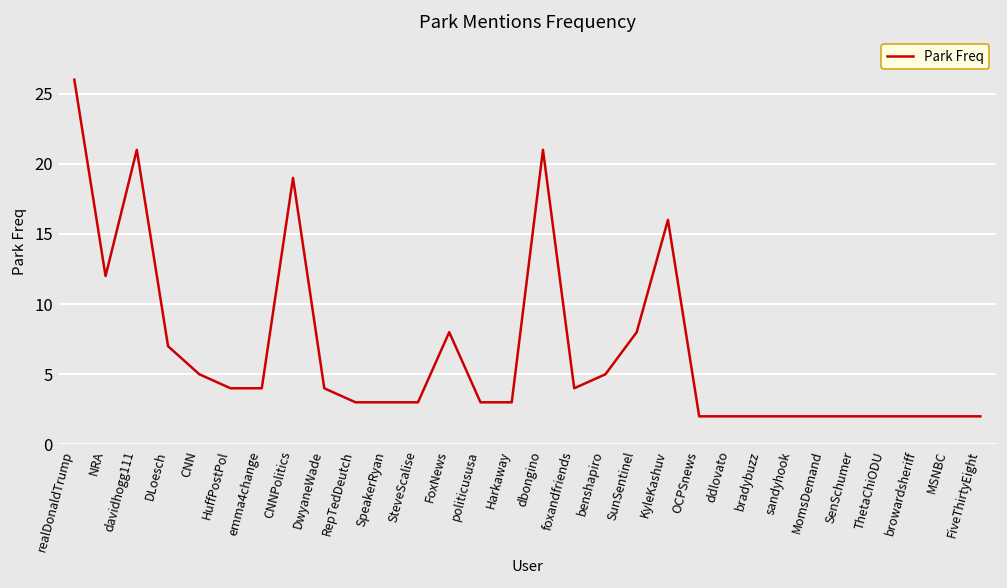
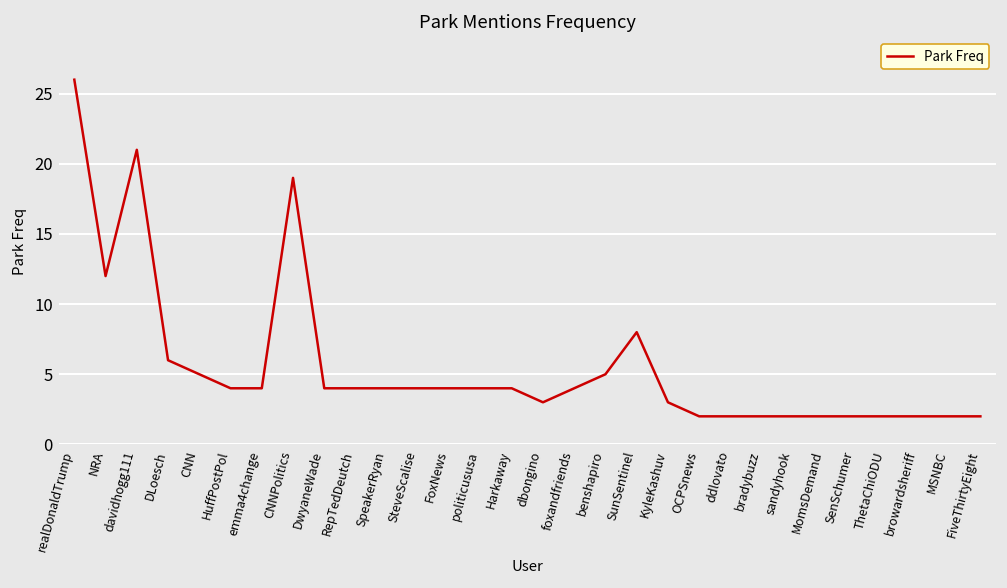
  {
    "realDonaldTrump": 26,
    "NRA": 12,
    "davidhogg111": 21,
-   "DLoesch": 7,
+   "DLoesch": 6,
    "CNN": 5,
    "HuffPostPol": 4,
    "emma4change": 4,
    "CNNPolitics": 19,
    "DwyaneWade": 4,
-   "RepTedDeutch": 3,
-   "SpeakerRyan": 3,
-   "SteveScalise": 3,
-   "FoxNews": 8,
-   "politicususa": 3,
-   "Harkaway": 3,
-   "dbongino": 21,
+   "RepTedDeutch": 4,
+   "SpeakerRyan": 4,
+   "SteveScalise": 4,
+   "FoxNews": 4,
+   "politicususa": 4,
+   "Harkaway": 4,
+   "dbongino": 3,
    "foxandfriends": 4,
    "benshapiro": 5,
    "SunSentinel": 8,
-   "KyleKashuv": 16,
+   "KyleKashuv": 3,
    "OCPSnews": 2,
    "ddlovato": 2,
    "bradybuzz": 2,
    "sandyhook": 2,
    "MomsDemand": 2,
    "SenSchumer": 2,
    "ThetaChiODU": 2,
    "browardsheriff": 2,
    "MSNBC": 2,
    "FiveThirtyEight": 2
  }
